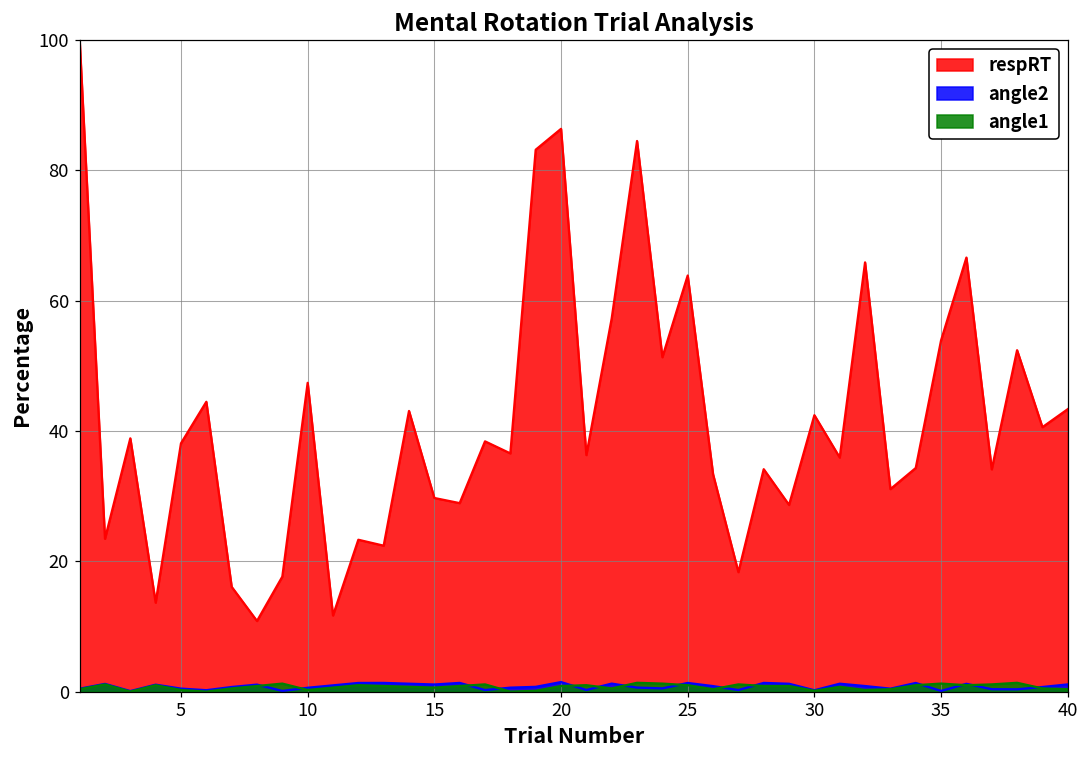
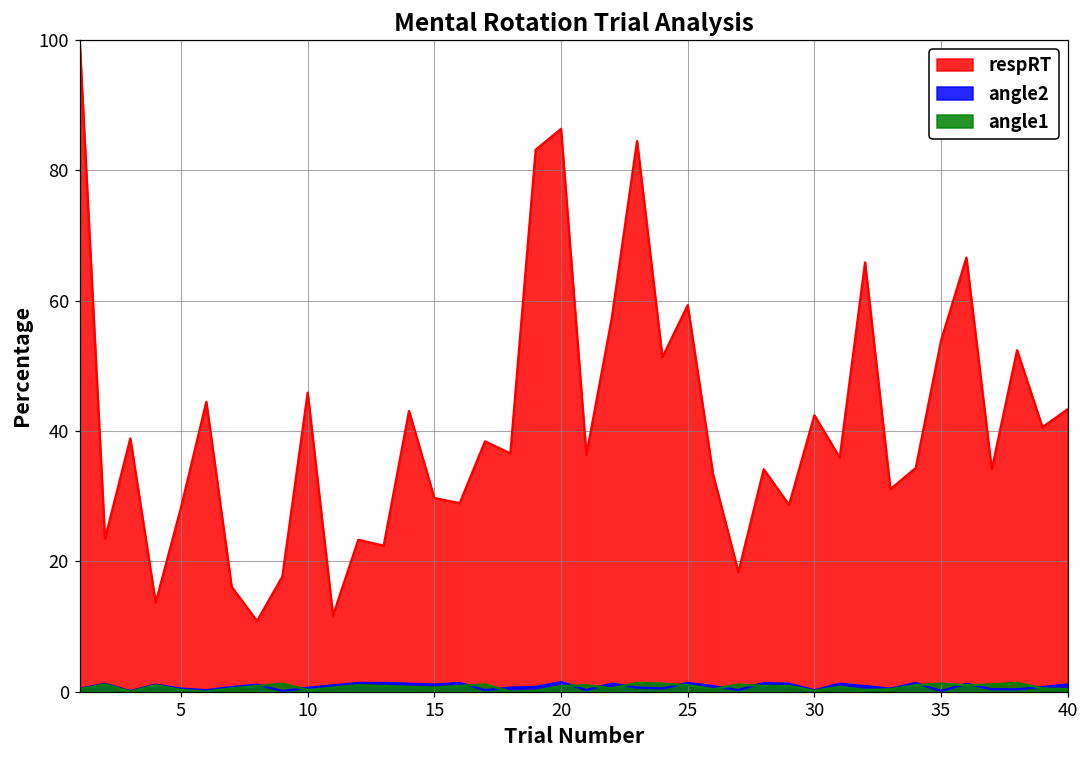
  {
    "respRT": {
-     "5": 38,
-     "10": 47,
+     "5": 28,
+     "10": 46,
      "15": 30,
      "20": 86,
-     "25": 64,
+     "25": 59,
      "30": 42,
      "35": 54,
      "40": 43
    },
    "angle2": {
      "15": 1,
      "20": 1,
      "35": 0,
      "40": 1
    },
    "angle1": {
      "15": 1,
      "20": 1,
      "35": 1,
      "40": 0
    }
  }
